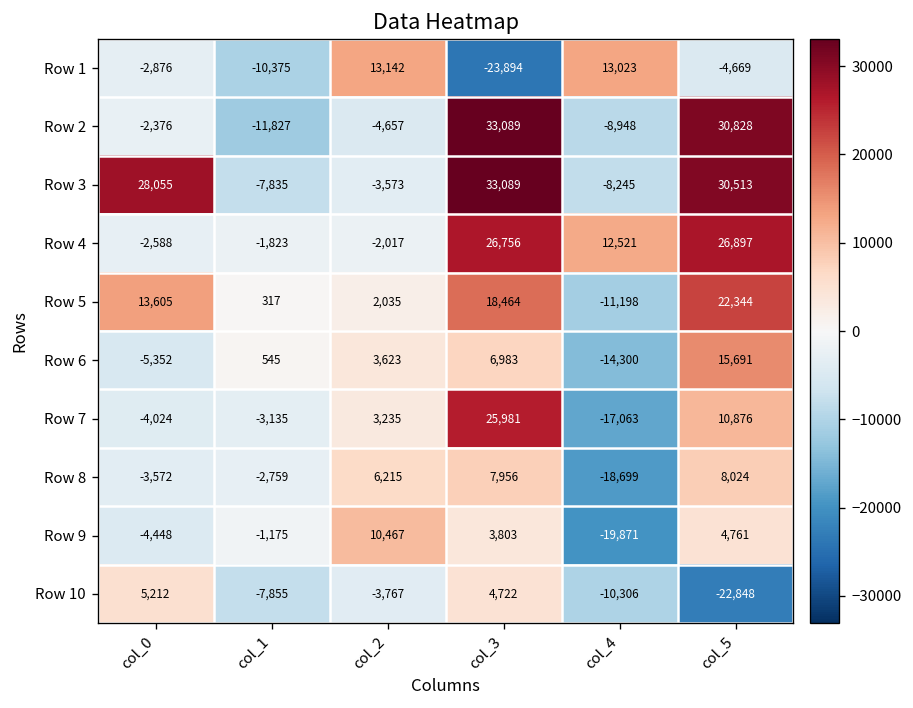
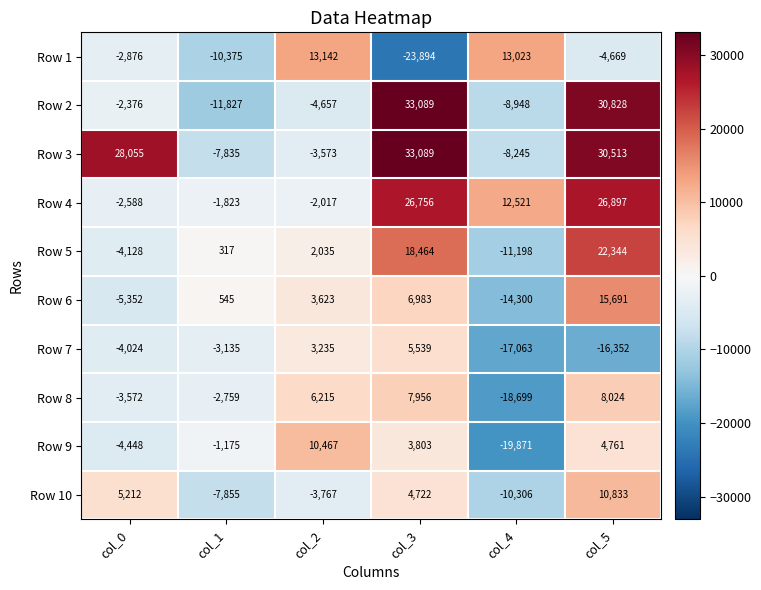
  {
    "Row 1": {
      "col_0": "-2,876",
      "col_1": "-10,375",
      "col_2": "13,142",
      "col_3": "-23,894",
      "col_4": "13,023",
      "col_5": "-4,669"
    },
    "Row 2": {
      "col_0": "-2,376",
      "col_1": "-11,827",
      "col_2": "-4,657",
      "col_3": "33,089",
      "col_4": "-8,948",
      "col_5": "30,828"
    },
    "Row 3": {
      "col_0": "28,055",
      "col_1": "-7,835",
      "col_2": "-3,573",
      "col_3": "33,089",
      "col_4": "-8,245",
      "col_5": "30,513"
    },
    "Row 4": {
      "col_0": "-2,588",
      "col_1": "-1,823",
      "col_2": "-2,017",
      "col_3": "26,756",
      "col_4": "12,521",
      "col_5": "26,897"
    },
    "Row 5": {
-     "col_0": "13,605",
+     "col_0": "-4,128",
      "col_1": "317",
      "col_2": "2,035",
      "col_3": "18,464",
      "col_4": "-11,198",
      "col_5": "22,344"
    },
    "Row 6": {
      "col_0": "-5,352",
      "col_1": "545",
      "col_2": "3,623",
      "col_3": "6,983",
      "col_4": "-14,300",
      "col_5": "15,691"
    },
    "Row 7": {
      "col_0": "-4,024",
      "col_1": "-3,135",
      "col_2": "3,235",
-     "col_3": "25,981",
+     "col_3": "5,539",
      "col_4": "-17,063",
-     "col_5": "10,876"
+     "col_5": "-16,352"
    },
    "Row 8": {
      "col_0": "-3,572",
      "col_1": "-2,759",
      "col_2": "6,215",
      "col_3": "7,956",
      "col_4": "-18,699",
      "col_5": "8,024"
    },
    "Row 9": {
      "col_0": "-4,448",
      "col_1": "-1,175",
      "col_2": "10,467",
      "col_3": "3,803",
      "col_4": "-19,871",
      "col_5": "4,761"
    },
    "Row 10": {
      "col_0": "5,212",
      "col_1": "-7,855",
      "col_2": "-3,767",
      "col_3": "4,722",
      "col_4": "-10,306",
-     "col_5": "-22,848"
+     "col_5": "10,833"
    }
  }
